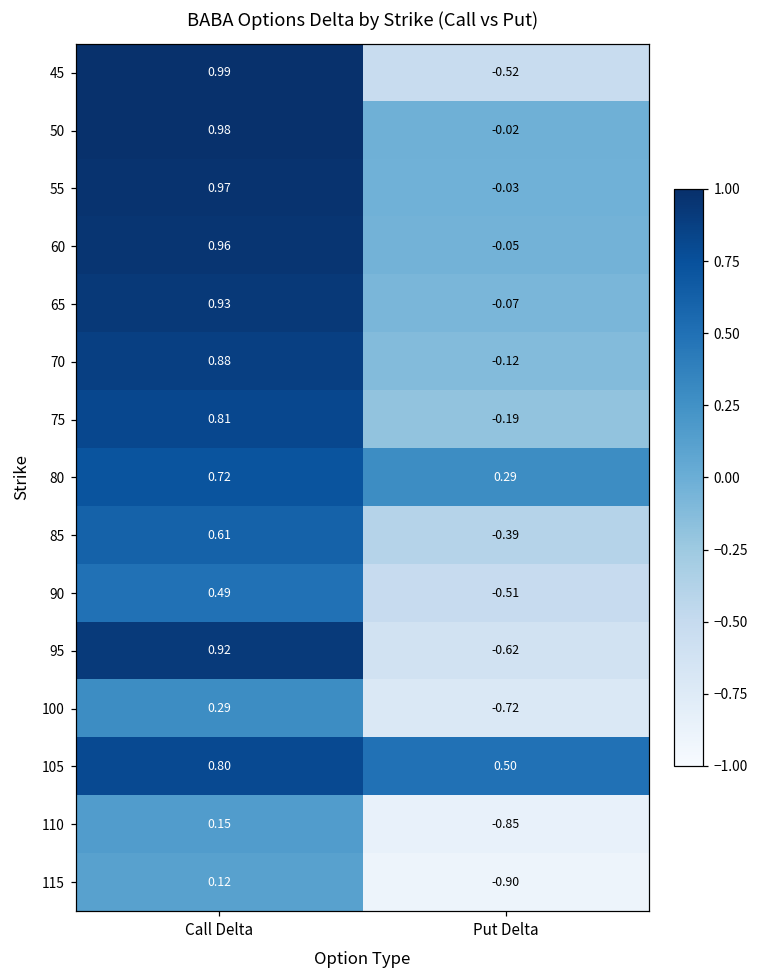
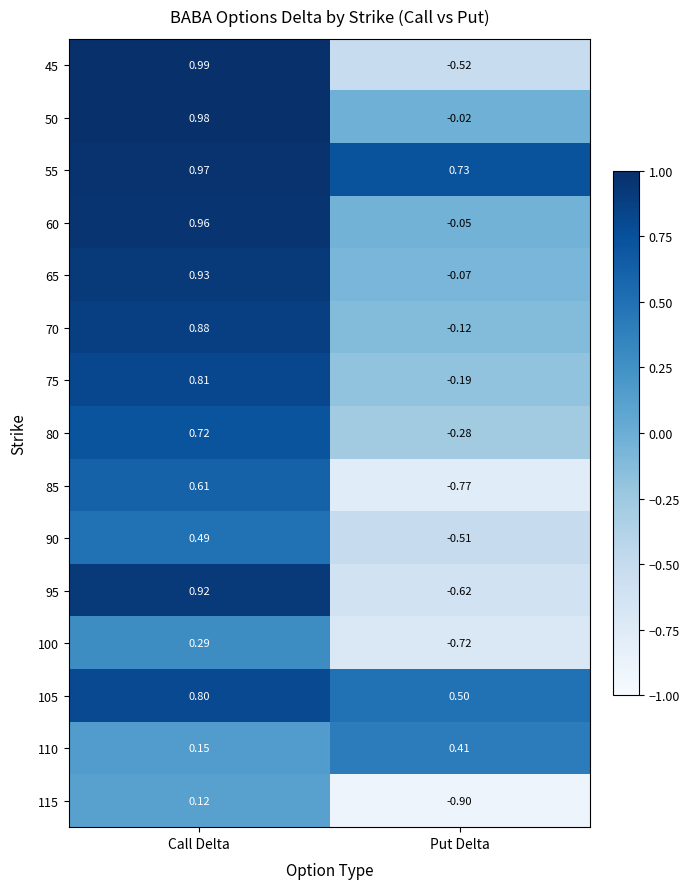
  {
    "45": {
      "Call Delta": 0.99,
      "Put Delta": -0.52
    },
    "50": {
      "Call Delta": 0.98,
      "Put Delta": -0.02
    },
    "55": {
      "Call Delta": 0.97,
-     "Put Delta": -0.03
+     "Put Delta": 0.73
    },
    "60": {
      "Call Delta": 0.96,
      "Put Delta": -0.05
    },
    "65": {
      "Call Delta": 0.93,
      "Put Delta": -0.07
    },
    "70": {
      "Call Delta": 0.88,
      "Put Delta": -0.12
    },
    "75": {
      "Call Delta": 0.81,
      "Put Delta": -0.19
    },
    "80": {
      "Call Delta": 0.72,
-     "Put Delta": 0.29
+     "Put Delta": -0.28
    },
    "85": {
      "Call Delta": 0.61,
-     "Put Delta": -0.39
+     "Put Delta": -0.77
    },
    "90": {
      "Call Delta": 0.49,
      "Put Delta": -0.51
    },
    "95": {
      "Call Delta": 0.92,
      "Put Delta": -0.62
    },
    "100": {
      "Call Delta": 0.29,
      "Put Delta": -0.72
    },
    "105": {
      "Call Delta": 0.80,
      "Put Delta": 0.50
    },
    "110": {
      "Call Delta": 0.15,
-     "Put Delta": -0.85
+     "Put Delta": 0.41
    },
    "115": {
      "Call Delta": 0.12,
      "Put Delta": -0.90
    }
  }
